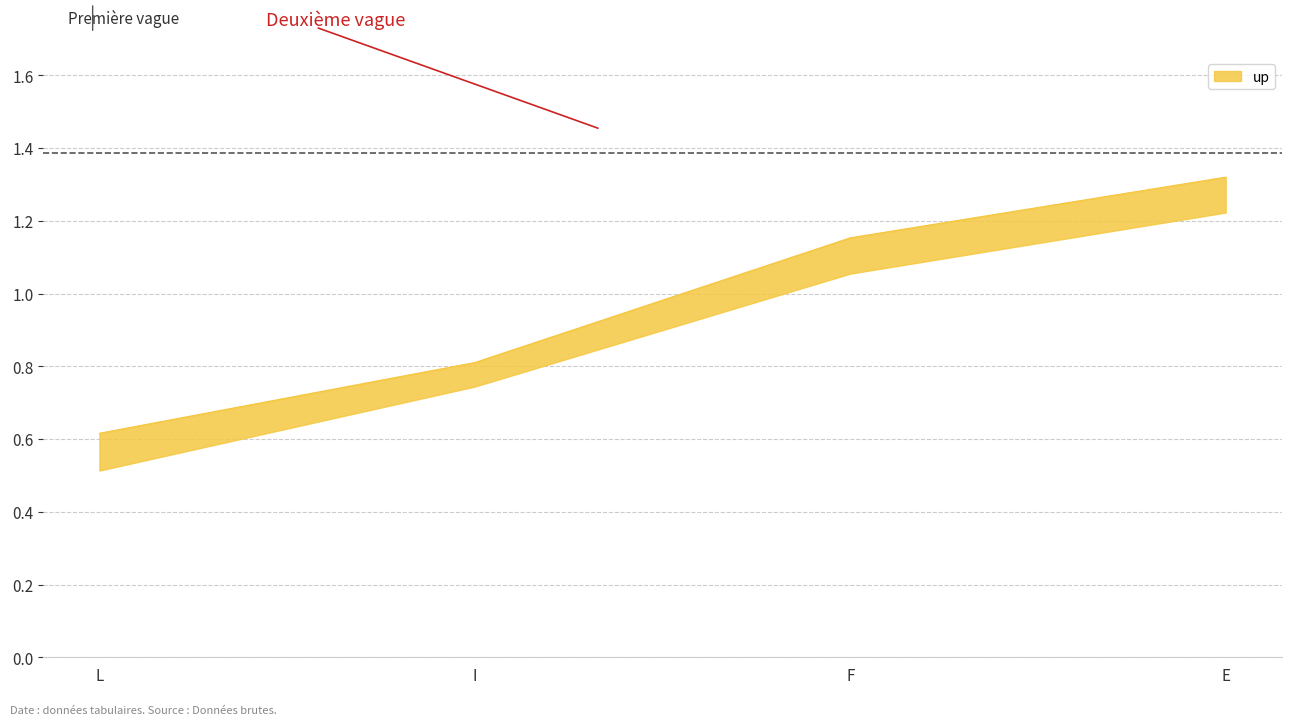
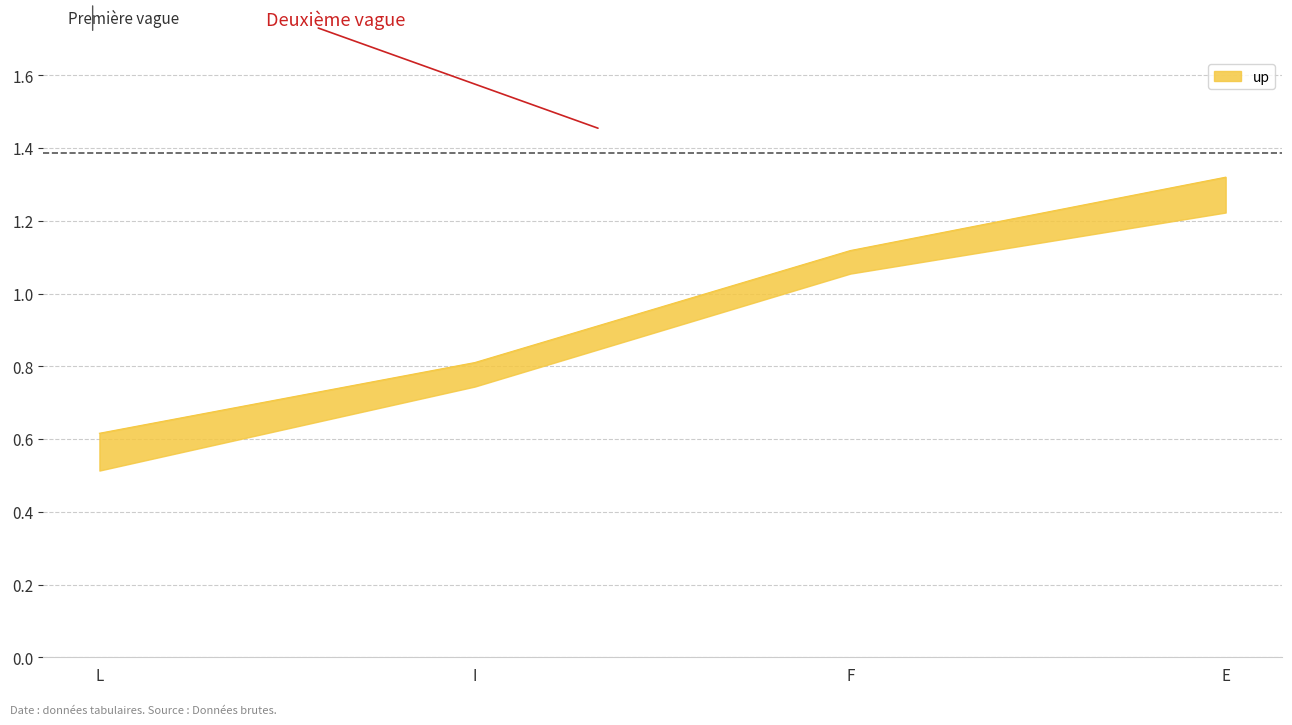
  {
    "L": 0.62,
    "I": 0.81,
-   "F": 1.15,
+   "F": 1.12,
    "E": 1.32
  }
